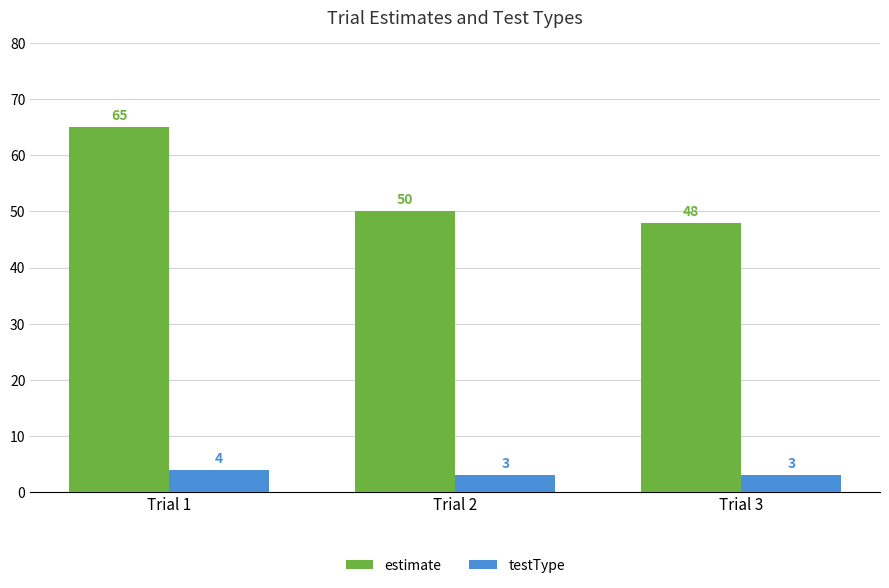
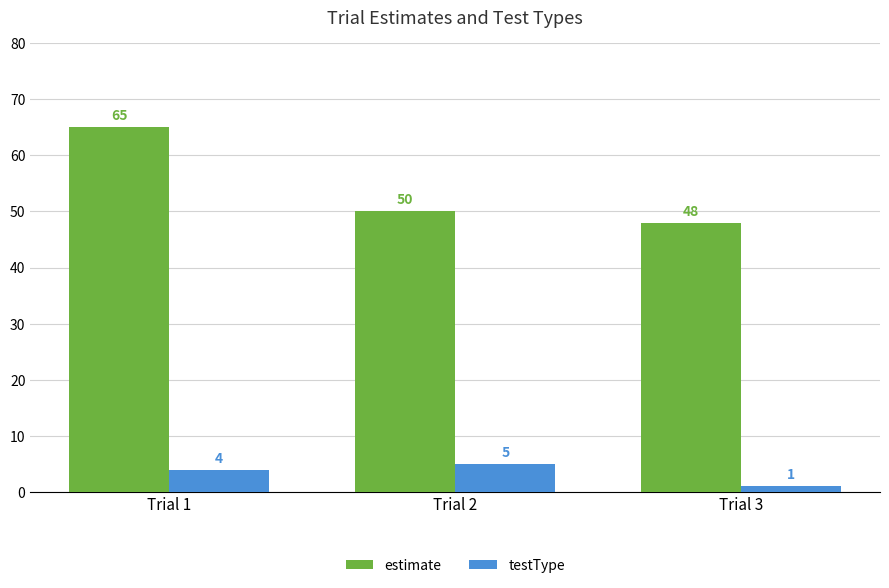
  {
    "estimate": {
      "Trial 1": 65,
      "Trial 2": 50,
      "Trial 3": 48
    },
    "testType": {
      "Trial 1": 4,
-     "Trial 2": 3,
-     "Trial 3": 3
+     "Trial 2": 5,
+     "Trial 3": 1
    }
  }
